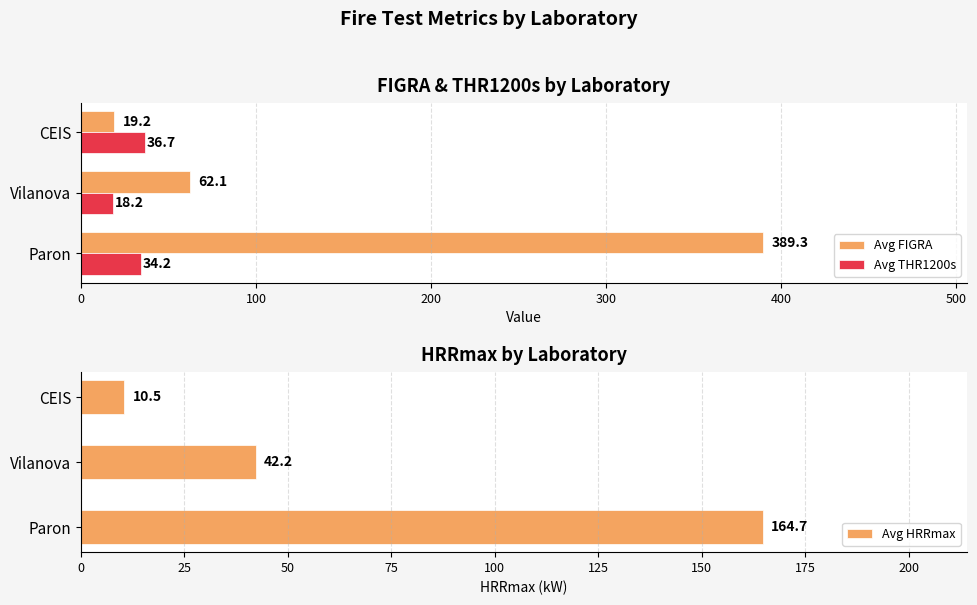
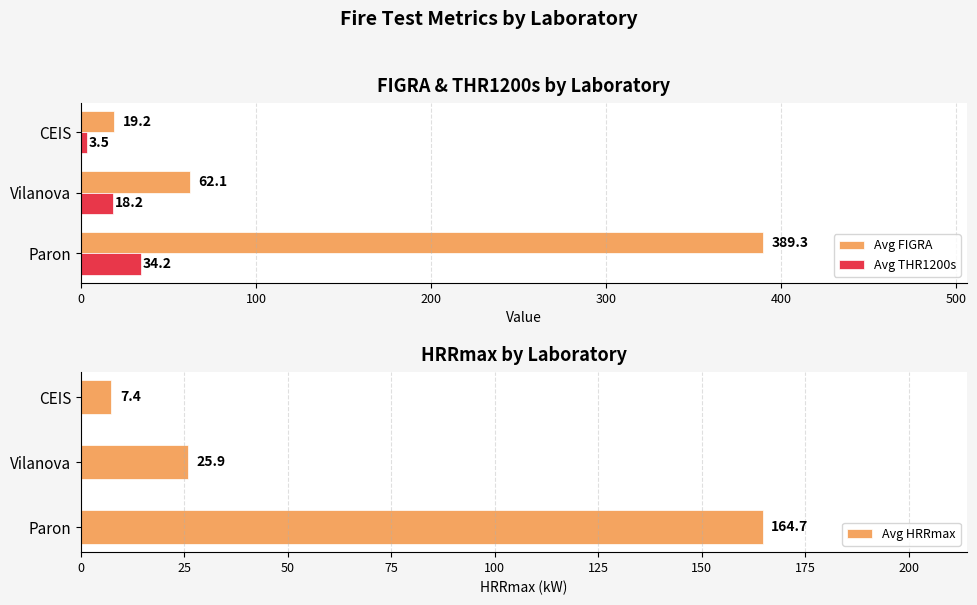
  {
    "FIGRA & THR1200s by Laboratory": {
      "Avg FIGRA": {
        "CEIS": 19.2,
        "Vilanova": 62.1,
        "Paron": 389.3
      },
      "Avg THR1200s": {
-       "CEIS": 36.7,
+       "CEIS": 3.5,
        "Vilanova": 18.2,
        "Paron": 34.2
      }
    },
    "HRRmax by Laboratory": {
-     "CEIS": 10.5,
-     "Vilanova": 42.2,
+     "CEIS": 7.4,
+     "Vilanova": 25.9,
      "Paron": 164.7
    }
  }
